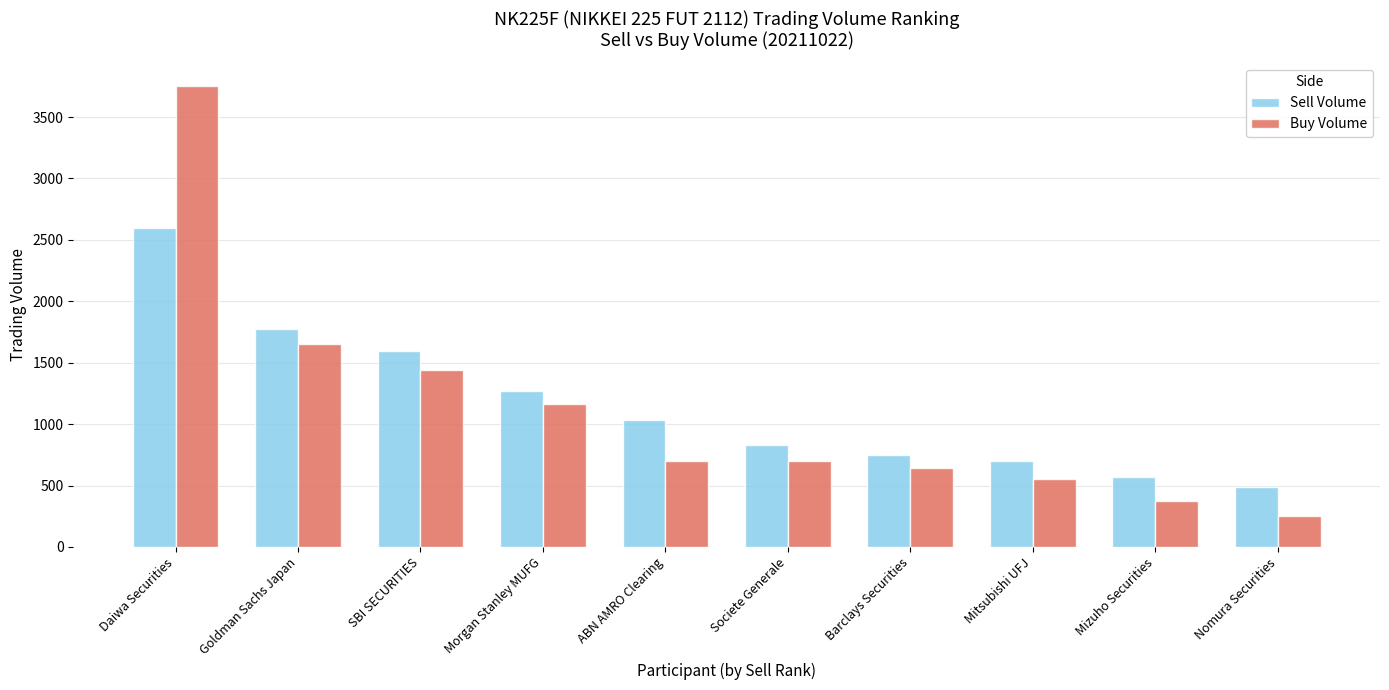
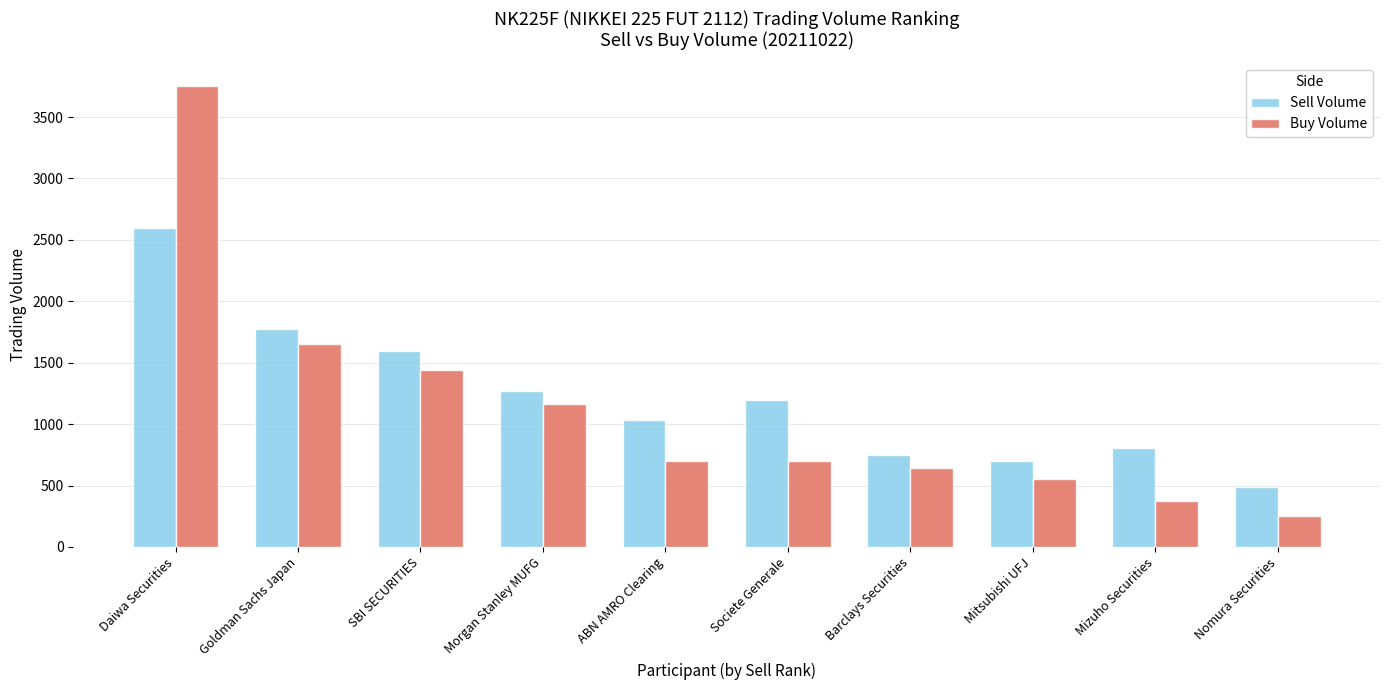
  {
    "Sell Volume": {
      "Daiwa Securities": 2600,
      "Goldman Sachs Japan": 1780,
      "SBI SECURITIES": 1600,
      "Morgan Stanley MUFG": 1270,
      "ABN AMRO Clearing": 1040,
-     "Societe Generale": 830,
+     "Societe Generale": 1190,
      "Barclays Securities": 750,
      "Mitsubishi UFJ": 700,
-     "Mizuho Securities": 570,
+     "Mizuho Securities": 800,
      "Nomura Securities": 490
    },
    "Buy Volume": {
      "Daiwa Securities": 3750,
      "Goldman Sachs Japan": 1650,
      "SBI SECURITIES": 1440,
      "Morgan Stanley MUFG": 1160,
      "ABN AMRO Clearing": 700,
      "Societe Generale": 700,
      "Barclays Securities": 640,
      "Mitsubishi UFJ": 550,
      "Mizuho Securities": 370,
      "Nomura Securities": 260
    }
  }
